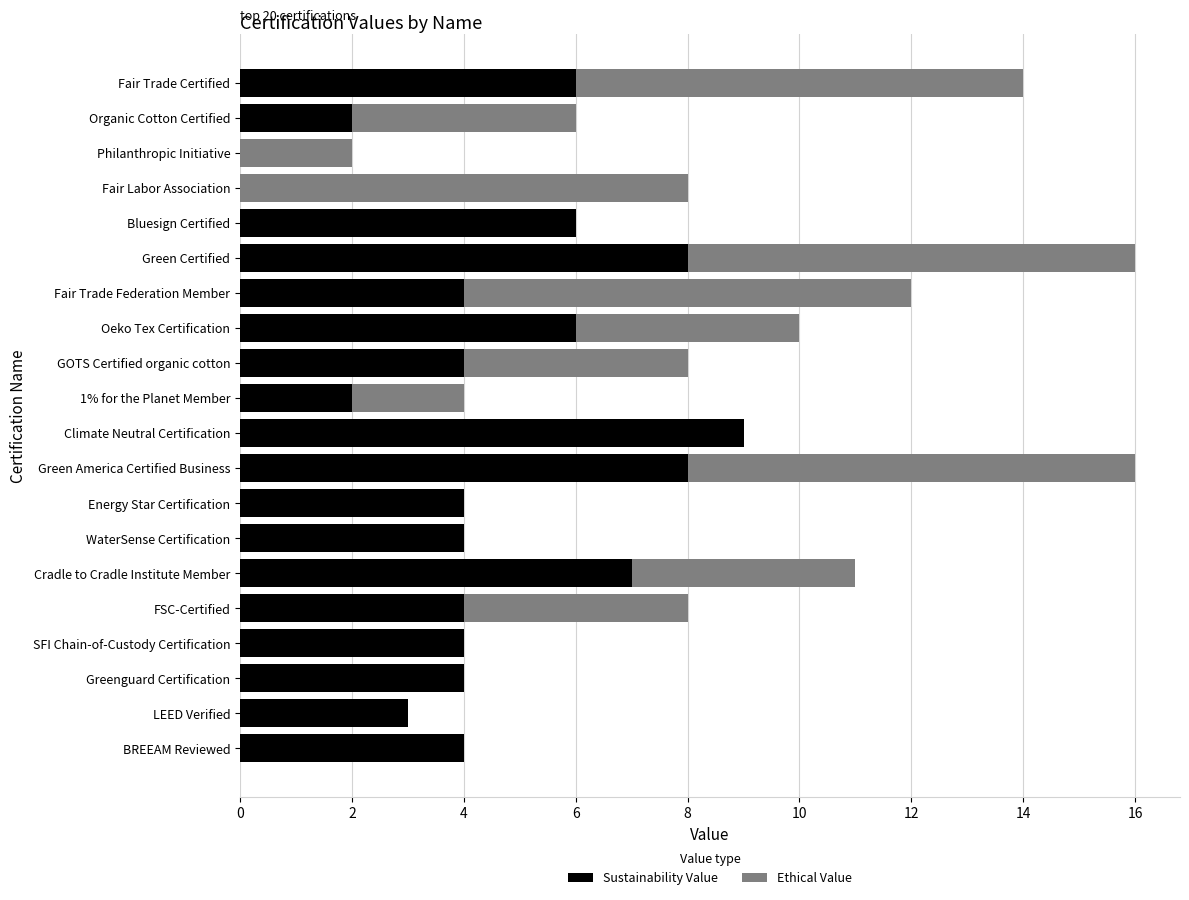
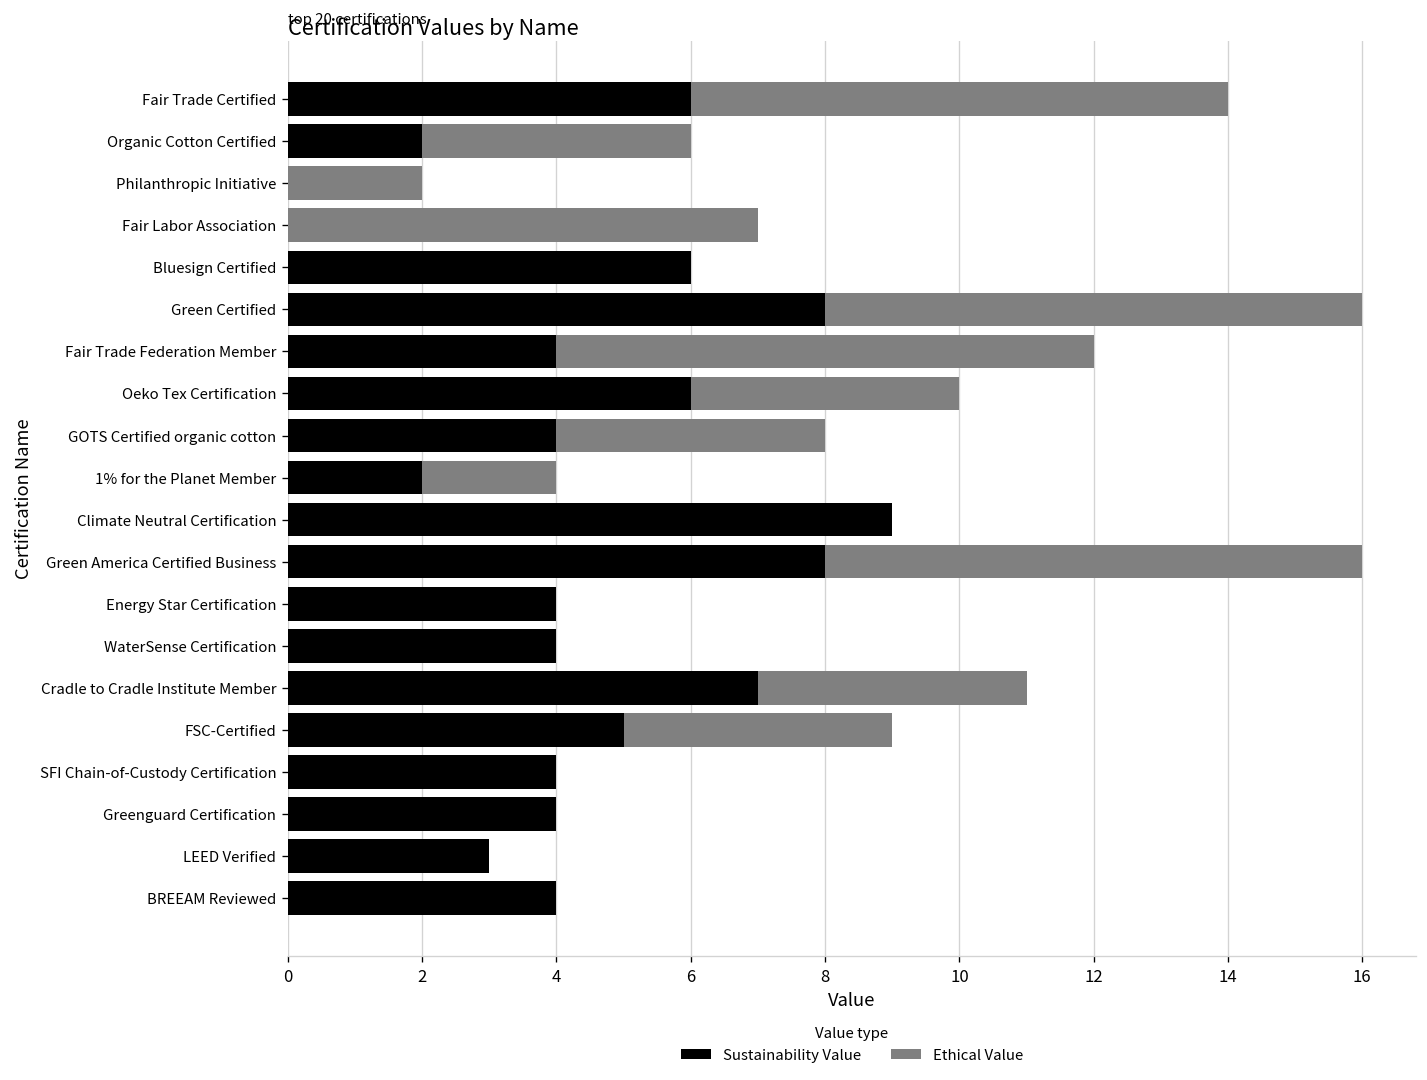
  {
    "Sustainability Value": {
      "Fair Trade Certified": 6,
      "Organic Cotton Certified": 2,
      "Philanthropic Initiative": 0,
      "Fair Labor Association": 0,
      "Bluesign Certified": 6,
      "Green Certified": 8,
      "Fair Trade Federation Member": 4,
      "Oeko Tex Certification": 6,
      "GOTS Certified organic cotton": 4,
      "1% for the Planet Member": 2,
      "Climate Neutral Certification": 9,
      "Green America Certified Business": 8,
      "Energy Star Certification": 4,
      "WaterSense Certification": 4,
      "Cradle to Cradle Institute Member": 7,
-     "FSC-Certified": 4,
+     "FSC-Certified": 5,
      "SFI Chain-of-Custody Certification": 4,
      "Greenguard Certification": 4,
      "LEED Verified": 3,
      "BREEAM Reviewed": 4
    },
    "Ethical Value": {
      "Fair Trade Certified": 8,
      "Organic Cotton Certified": 4,
      "Philanthropic Initiative": 2,
-     "Fair Labor Association": 8,
+     "Fair Labor Association": 7,
      "Bluesign Certified": 0,
      "Green Certified": 8,
      "Fair Trade Federation Member": 8,
      "Oeko Tex Certification": 4,
      "GOTS Certified organic cotton": 4,
      "1% for the Planet Member": 2,
      "Climate Neutral Certification": 0,
      "Green America Certified Business": 8,
      "Energy Star Certification": 0,
      "WaterSense Certification": 0,
      "Cradle to Cradle Institute Member": 4,
      "FSC-Certified": 4,
      "SFI Chain-of-Custody Certification": 0,
      "Greenguard Certification": 0,
      "LEED Verified": 0,
      "BREEAM Reviewed": 0
    }
  }
